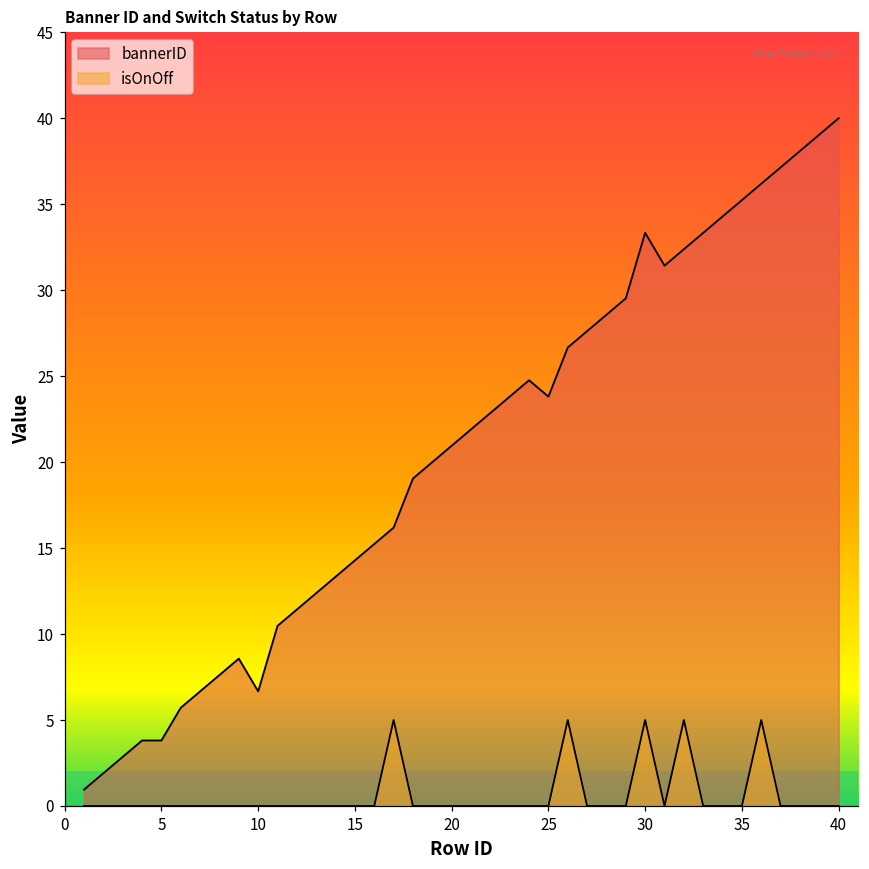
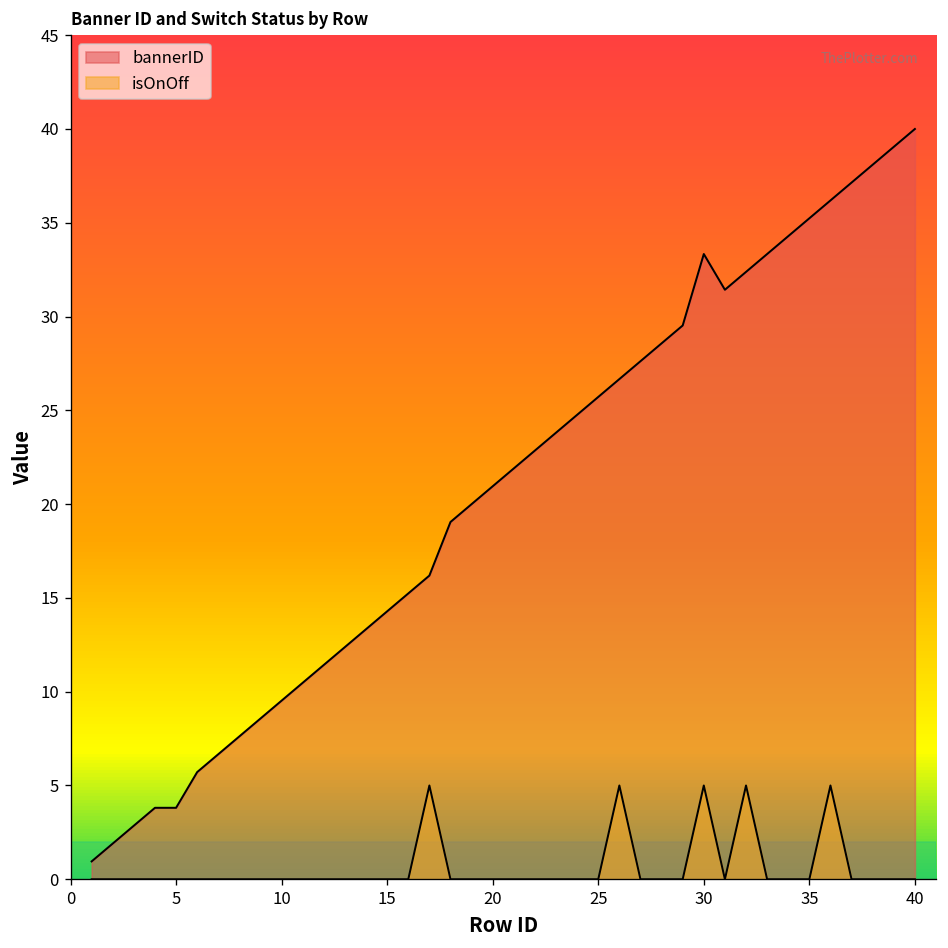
  {
    "bannerID": {
      "5": 3.8,
-     "10": 6.7,
+     "10": 9.5,
      "15": 14.3,
      "20": 21.0,
-     "25": 23.8,
+     "25": 25.7,
      "30": 33.3,
      "35": 35.2,
      "40": 40.0
    },
    "isOnOff": {
      "30": 5.0
    }
  }
